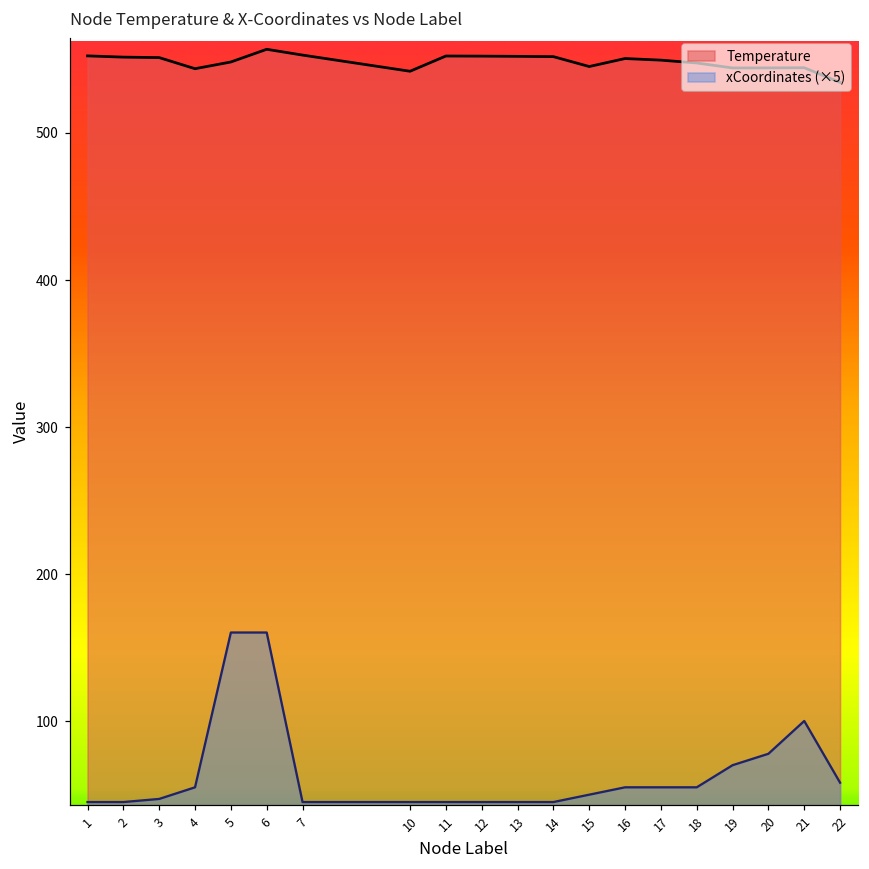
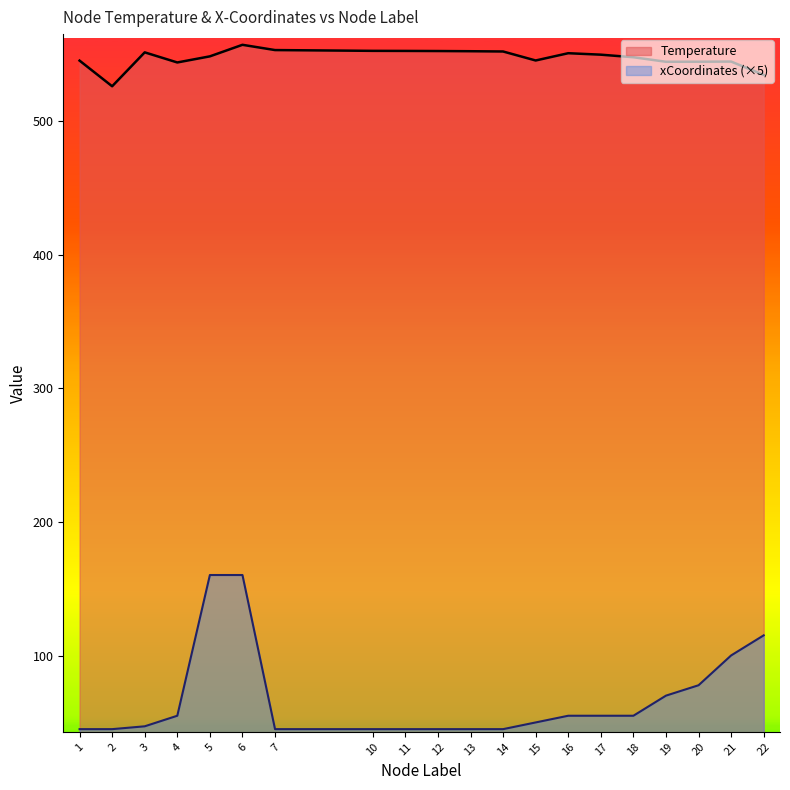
  {
    "Temperature": {
-     "1": 552,
-     "2": 552,
+     "1": 545,
+     "2": 526,
      "3": 551,
      "4": 544,
      "5": 548,
      "6": 557,
      "7": 553,
-     "10": 542,
+     "10": 552,
      "11": 552,
      "12": 552,
      "13": 552,
      "14": 552,
      "15": 545,
      "16": 551,
      "17": 550
    },
    "xCoordinates (×5)": {
      "1": 45,
      "2": 45,
      "3": 47,
      "4": 55,
      "5": 160,
      "6": 160,
      "7": 45,
      "10": 45,
      "11": 45,
      "12": 45,
      "13": 45,
      "14": 45,
      "15": 50,
      "16": 55,
      "17": 55,
      "18": 55,
      "19": 70,
      "20": 78,
      "21": 100,
-     "22": 58
+     "22": 115
    }
  }
